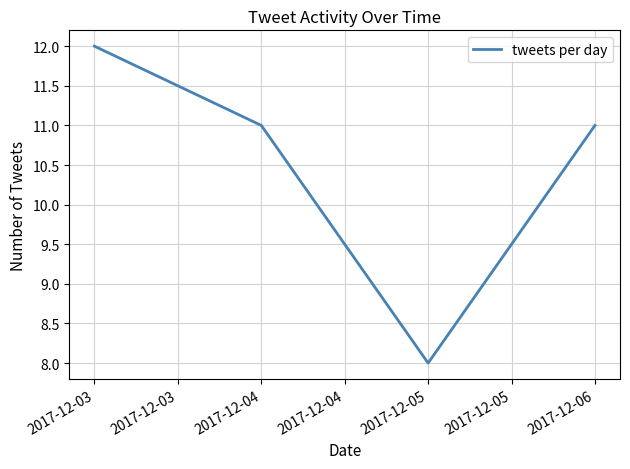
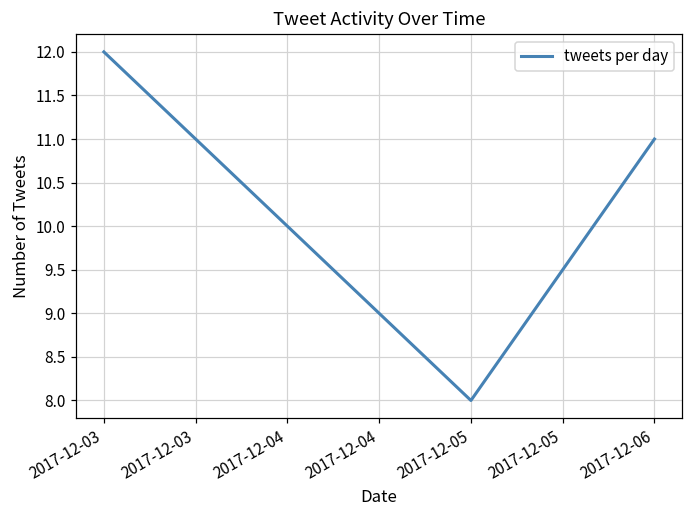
  {
    "2017-12-03": 12,
-   "2017-12-04": 11,
+   "2017-12-04": 10,
    "2017-12-05": 8,
    "2017-12-06": 11
  }
